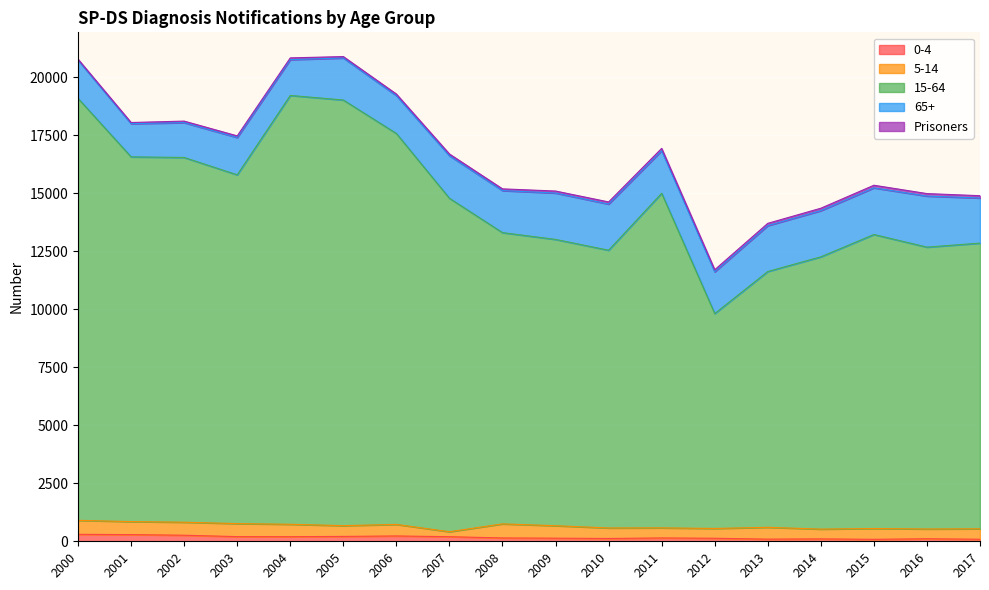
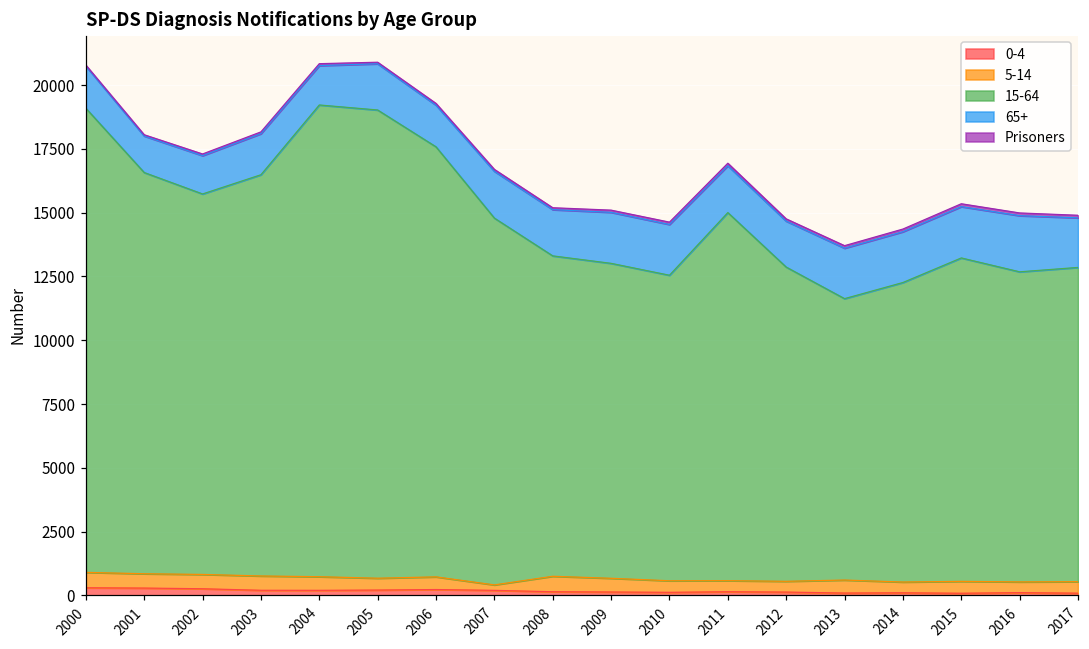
  {
    "0-4": {
      "2000": 300,
      "2001": 300,
      "2002": 300,
      "2003": 200,
      "2004": 200,
      "2005": 200,
      "2006": 200,
      "2007": 200,
      "2008": 100,
      "2009": 100,
      "2010": 100,
      "2011": 100,
      "2012": 100,
      "2013": 100,
      "2014": 100,
      "2015": 100,
      "2016": 100,
      "2017": 100
    },
    "5-14": {
      "2000": 600,
      "2001": 600,
      "2002": 600,
      "2003": 600,
      "2004": 500,
      "2005": 500,
      "2006": 500,
      "2007": 200,
      "2008": 600,
      "2009": 500,
      "2010": 500,
      "2011": 400,
      "2012": 400,
      "2013": 500,
      "2014": 400,
      "2015": 500,
      "2016": 400,
      "2017": 500
    },
    "15-64": {
      "2000": 18200,
      "2001": 15700,
-     "2002": 15700,
-     "2003": 15000,
+     "2002": 14900,
+     "2003": 15700,
      "2004": 18500,
      "2005": 18300,
      "2006": 16900,
      "2007": 14400,
      "2008": 12600,
      "2009": 12300,
      "2010": 12000,
      "2011": 14400,
-     "2012": 9300,
+     "2012": 12300,
      "2013": 11000,
      "2014": 11700,
      "2015": 12700,
      "2016": 12200,
      "2017": 12300
    },
    "65+": {
      "2015": 2000
    },
    "Prisoners": {
      "2015": 100
    }
  }
